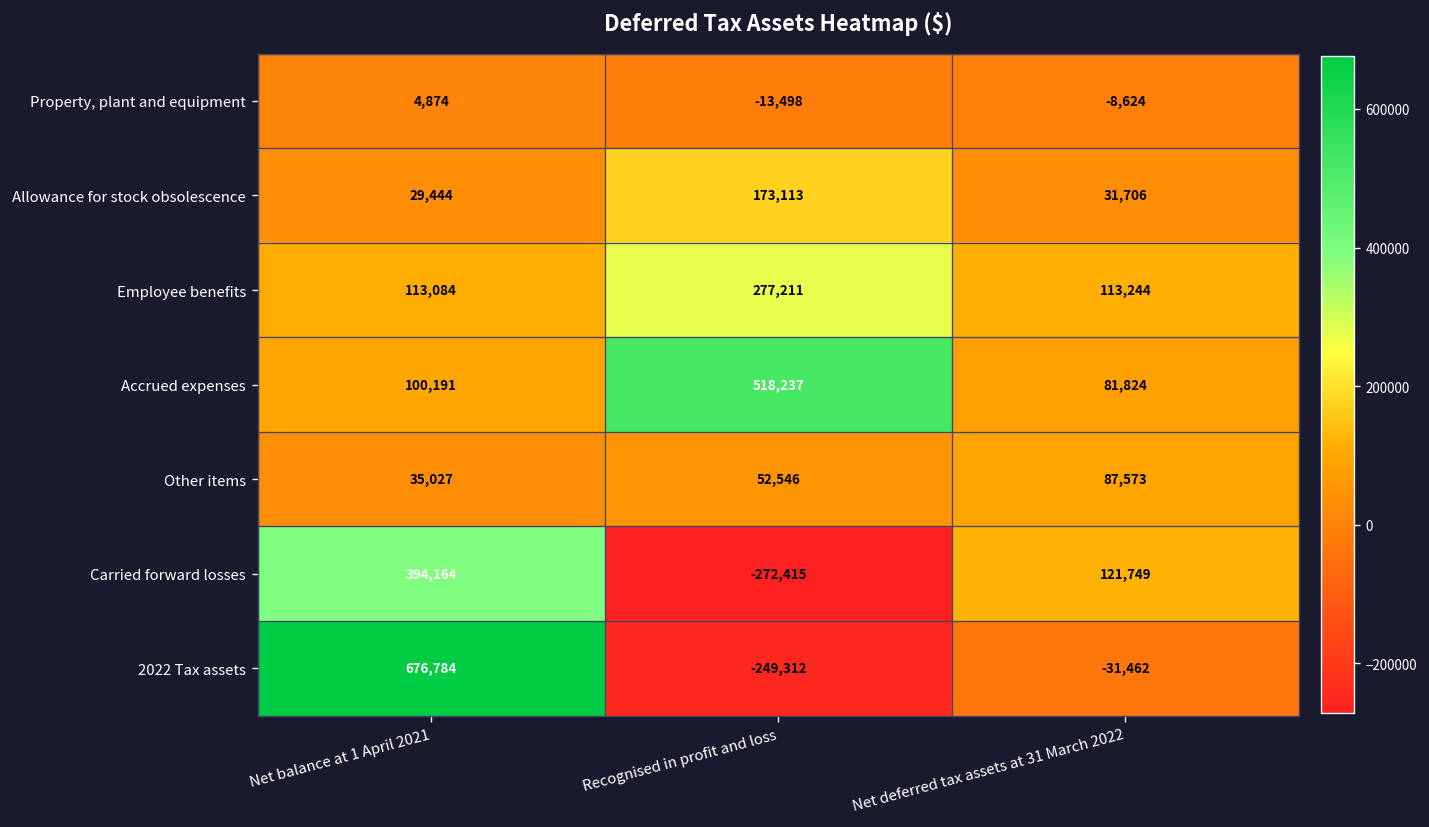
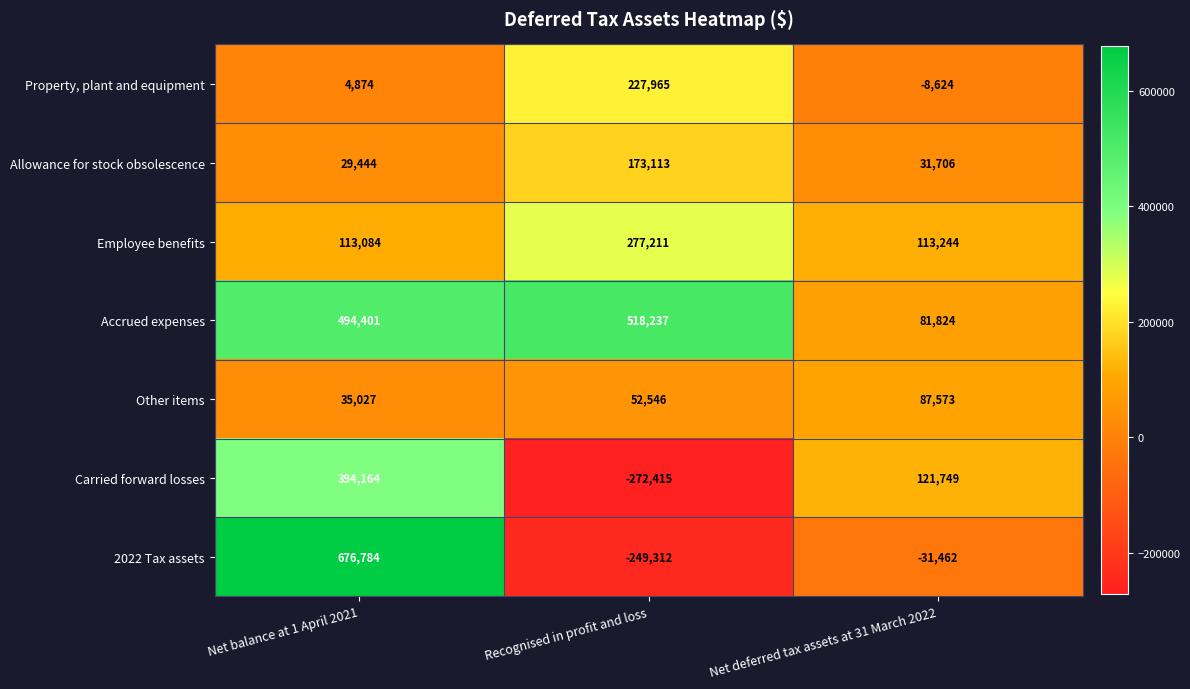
  {
    "Property, plant and equipment": {
      "Net balance at 1 April 2021": "4,874",
-     "Recognised in profit and loss": "-13,498",
+     "Recognised in profit and loss": "227,965",
      "Net deferred tax assets at 31 March 2022": "-8,624"
    },
    "Allowance for stock obsolescence": {
      "Net balance at 1 April 2021": "29,444",
      "Recognised in profit and loss": "173,113",
      "Net deferred tax assets at 31 March 2022": "31,706"
    },
    "Employee benefits": {
      "Net balance at 1 April 2021": "113,084",
      "Recognised in profit and loss": "277,211",
      "Net deferred tax assets at 31 March 2022": "113,244"
    },
    "Accrued expenses": {
-     "Net balance at 1 April 2021": "100,191",
+     "Net balance at 1 April 2021": "494,401",
      "Recognised in profit and loss": "518,237",
      "Net deferred tax assets at 31 March 2022": "81,824"
    },
    "Other items": {
      "Net balance at 1 April 2021": "35,027",
      "Recognised in profit and loss": "52,546",
      "Net deferred tax assets at 31 March 2022": "87,573"
    },
    "Carried forward losses": {
      "Net balance at 1 April 2021": "394,164",
      "Recognised in profit and loss": "-272,415",
      "Net deferred tax assets at 31 March 2022": "121,749"
    },
    "2022 Tax assets": {
      "Net balance at 1 April 2021": "676,784",
      "Recognised in profit and loss": "-249,312",
      "Net deferred tax assets at 31 March 2022": "-31,462"
    }
  }
